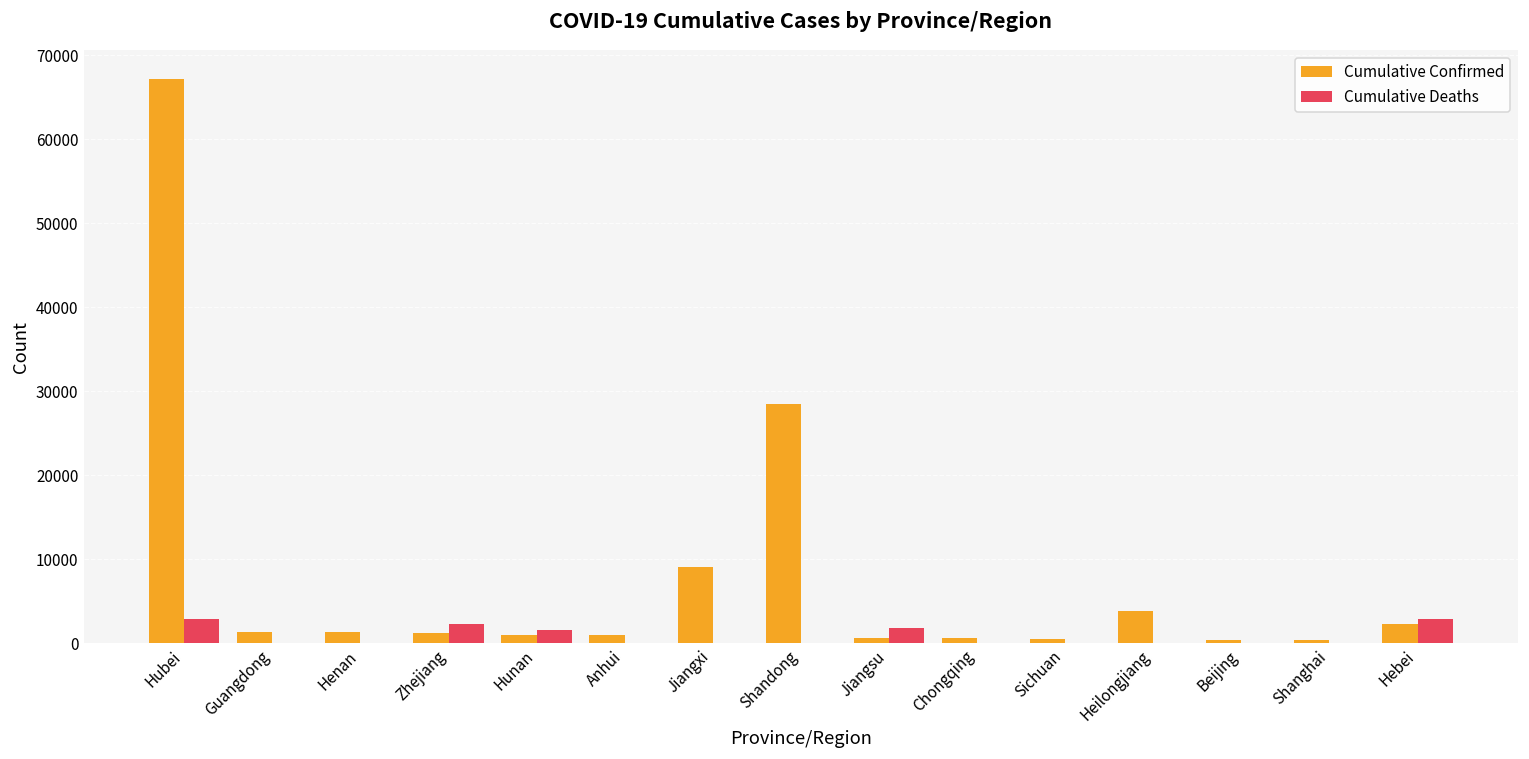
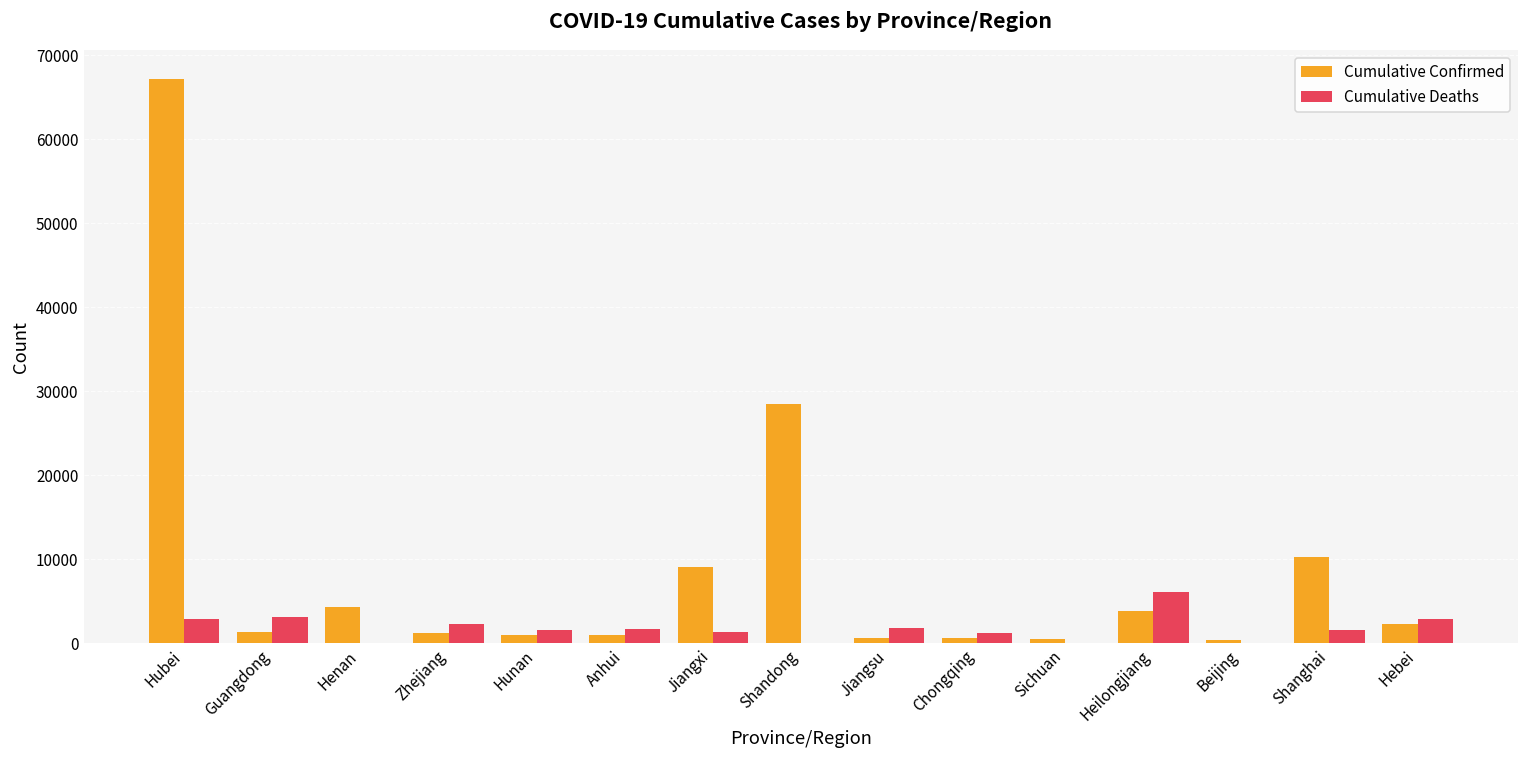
  {
    "Cumulative Confirmed": {
      "Hubei": 67000,
      "Guangdong": 1000,
-     "Henan": 1000,
+     "Henan": 4000,
      "Zhejiang": 1000,
      "Hunan": 1000,
      "Anhui": 1000,
      "Jiangxi": 9000,
      "Shandong": 28000,
      "Jiangsu": 1000,
      "Chongqing": 1000,
      "Sichuan": 1000,
      "Heilongjiang": 4000,
      "Beijing": 0,
-     "Shanghai": 0,
+     "Shanghai": 10000,
      "Hebei": 2000
    },
    "Cumulative Deaths": {
      "Hubei": 3000,
-     "Guangdong": 0,
+     "Guangdong": 3000,
      "Zhejiang": 2000,
      "Hunan": 2000,
-     "Anhui": 0,
-     "Jiangxi": 0,
+     "Anhui": 2000,
+     "Jiangxi": 1000,
      "Jiangsu": 2000,
-     "Chongqing": 0,
-     "Heilongjiang": 0,
-     "Shanghai": 0,
+     "Chongqing": 1000,
+     "Heilongjiang": 6000,
+     "Shanghai": 2000,
      "Hebei": 3000
    }
  }
